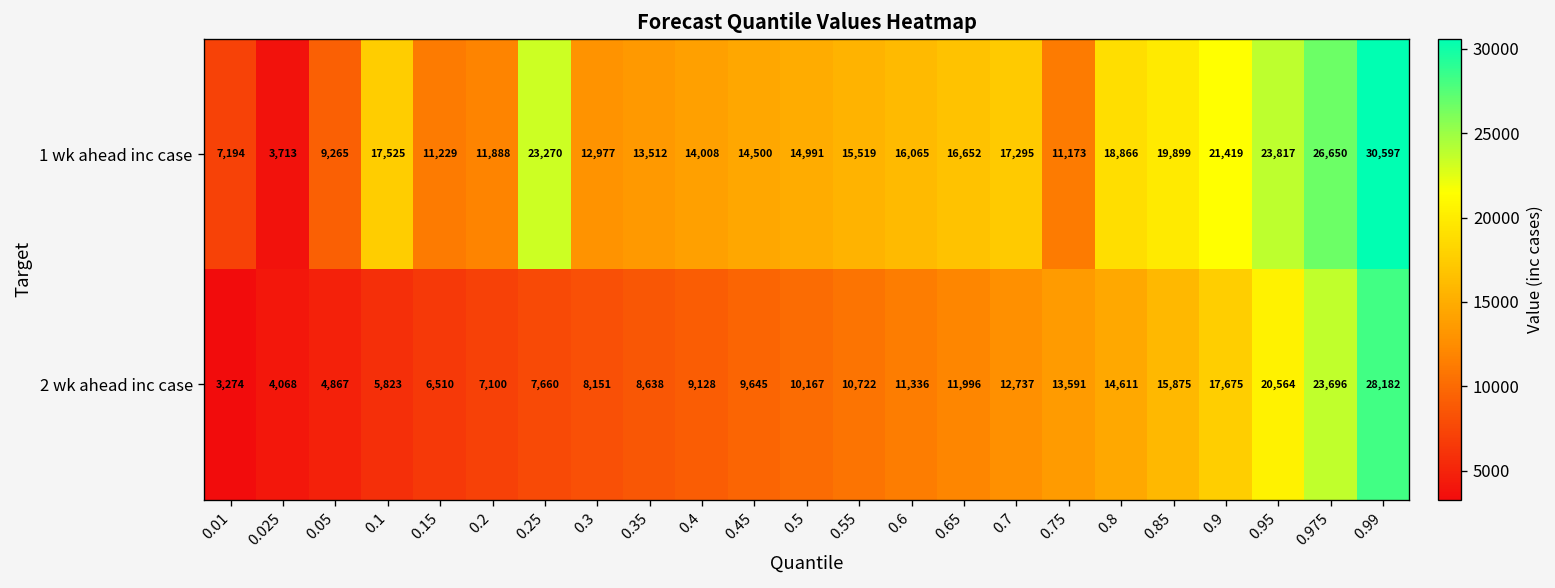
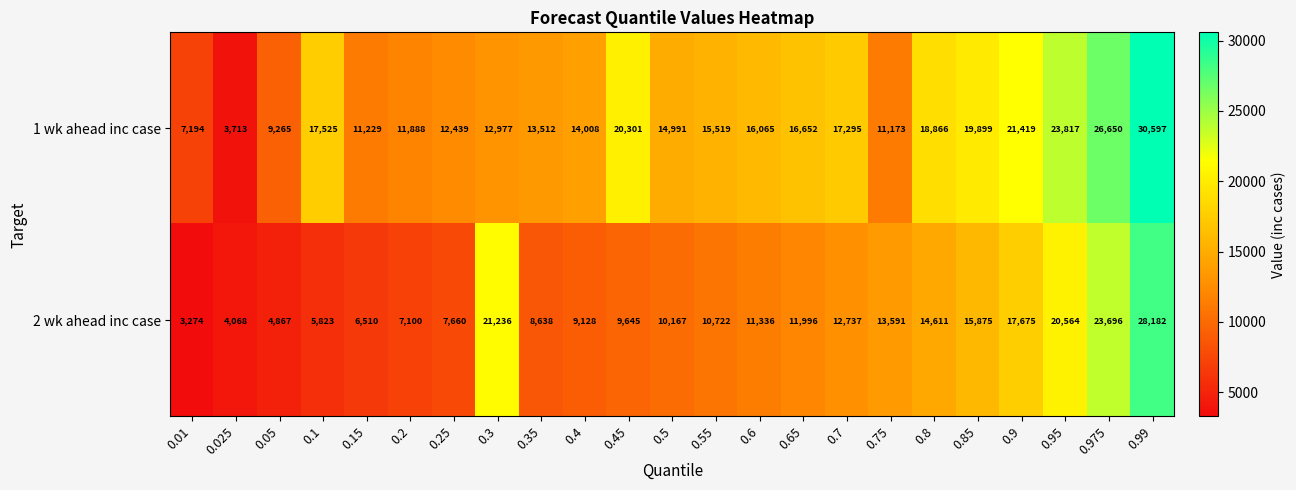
  {
    "1 wk ahead inc case": {
      "0.01": "7,194",
      "0.025": "3,713",
      "0.05": "9,265",
      "0.1": "17,525",
      "0.15": "11,229",
      "0.2": "11,888",
-     "0.25": "23,270",
+     "0.25": "12,439",
      "0.3": "12,977",
      "0.35": "13,512",
      "0.4": "14,008",
-     "0.45": "14,500",
+     "0.45": "20,301",
      "0.5": "14,991",
      "0.55": "15,519",
      "0.6": "16,065",
      "0.65": "16,652",
      "0.7": "17,295",
      "0.75": "11,173",
      "0.8": "18,866",
      "0.85": "19,899",
      "0.9": "21,419",
      "0.95": "23,817",
      "0.975": "26,650",
      "0.99": "30,597"
    },
    "2 wk ahead inc case": {
      "0.01": "3,274",
      "0.025": "4,068",
      "0.05": "4,867",
      "0.1": "5,823",
      "0.15": "6,510",
      "0.2": "7,100",
      "0.25": "7,660",
-     "0.3": "8,151",
+     "0.3": "21,236",
      "0.35": "8,638",
      "0.4": "9,128",
      "0.45": "9,645",
      "0.5": "10,167",
      "0.55": "10,722",
      "0.6": "11,336",
      "0.65": "11,996",
      "0.7": "12,737",
      "0.75": "13,591",
      "0.8": "14,611",
      "0.85": "15,875",
      "0.9": "17,675",
      "0.95": "20,564",
      "0.975": "23,696",
      "0.99": "28,182"
    }
  }
